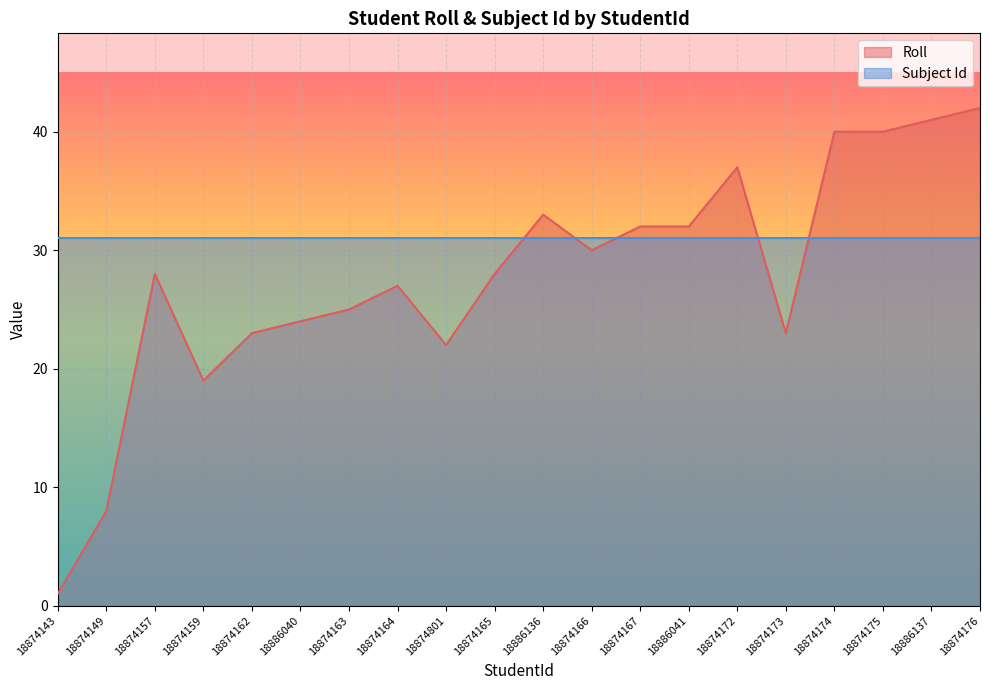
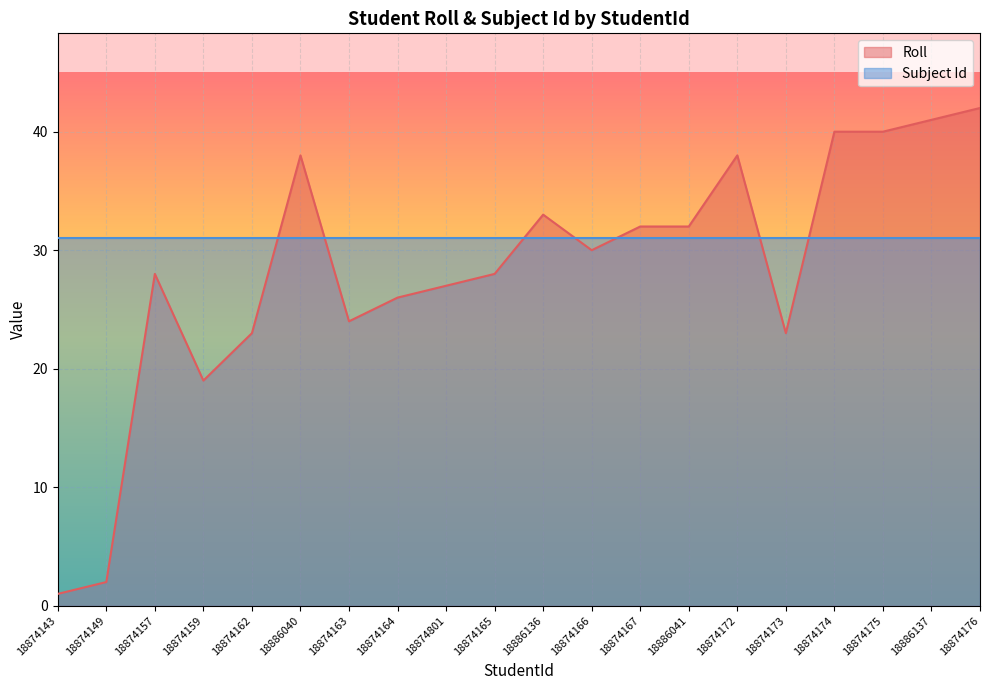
  {
    "Roll": {
      "18874143": 1,
-     "18874149": 8,
+     "18874149": 2,
      "18874157": 28,
      "18874159": 19,
      "18874162": 23,
-     "18886040": 24,
-     "18874163": 25,
-     "18874164": 27,
-     "18874801": 22,
+     "18886040": 38,
+     "18874163": 24,
+     "18874164": 26,
+     "18874801": 27,
      "18874165": 28,
      "18886136": 33,
      "18874166": 30,
      "18874167": 32,
      "18886041": 32,
-     "18874172": 37,
+     "18874172": 38,
      "18874173": 23,
      "18874174": 40,
      "18874175": 40,
      "18886137": 41,
      "18874176": 42
    },
    "Subject Id": {
      "18874143": 31,
      "18874149": 31,
      "18874157": 31,
      "18874159": 31,
      "18874162": 31,
      "18886040": 31,
      "18874163": 31,
      "18874164": 31,
      "18874801": 31,
      "18874165": 31,
      "18886136": 31,
      "18874166": 31,
      "18874167": 31,
      "18886041": 31,
      "18874172": 31,
      "18874173": 31,
      "18874174": 31,
      "18874175": 31,
      "18886137": 31,
      "18874176": 31
    }
  }
